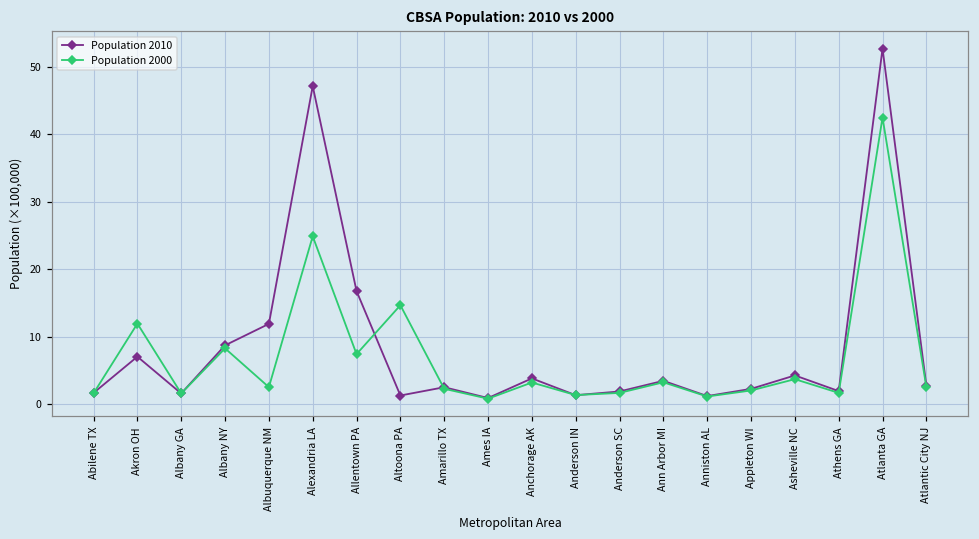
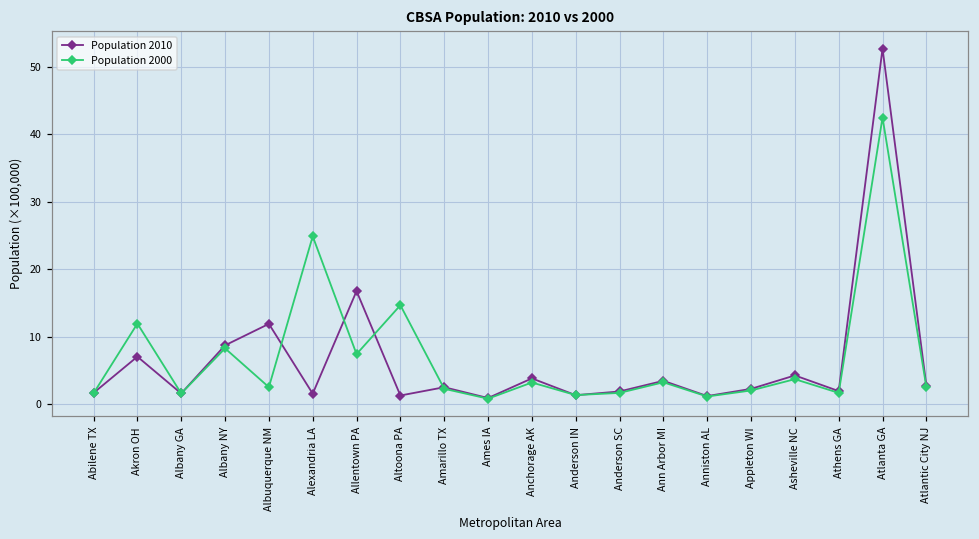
  {
    "Population 2010": {
      "Akron OH": 7,
      "Albany NY": 9,
      "Albuquerque NM": 12,
-     "Alexandria LA": 47,
+     "Alexandria LA": 2,
      "Allentown PA": 17,
      "Altoona PA": 1,
      "Anchorage AK": 4,
      "Asheville NC": 4,
      "Atlanta GA": 53
    },
    "Population 2000": {
      "Akron OH": 12,
      "Albany NY": 8,
      "Albuquerque NM": 3,
      "Alexandria LA": 25,
      "Allentown PA": 7,
      "Altoona PA": 15,
      "Anchorage AK": 3,
      "Asheville NC": 4,
      "Atlanta GA": 42
    }
  }
